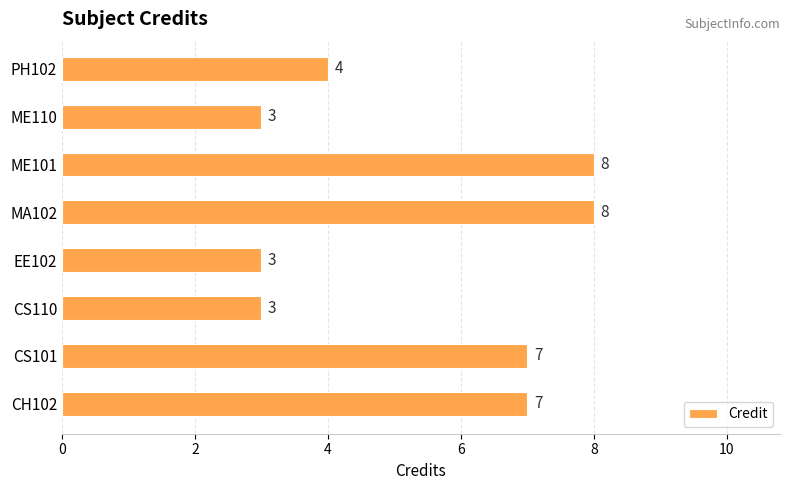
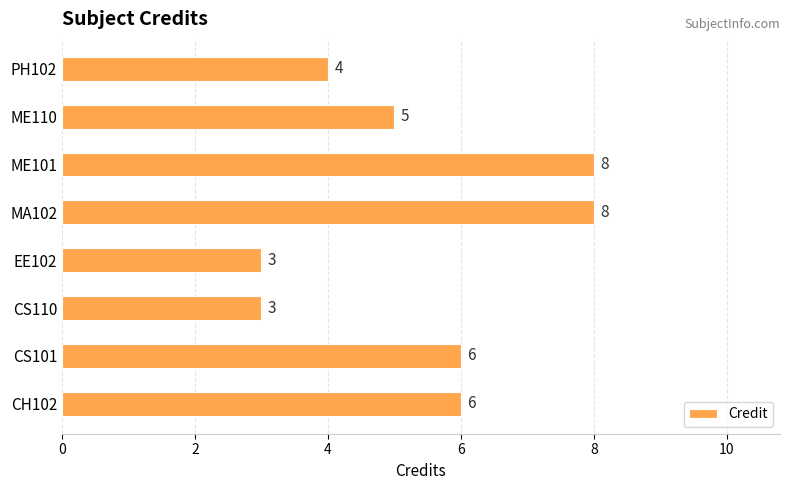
  {
    "PH102": 4,
-   "ME110": 3,
+   "ME110": 5,
    "ME101": 8,
    "MA102": 8,
    "EE102": 3,
    "CS110": 3,
-   "CS101": 7,
-   "CH102": 7
+   "CS101": 6,
+   "CH102": 6
  }
